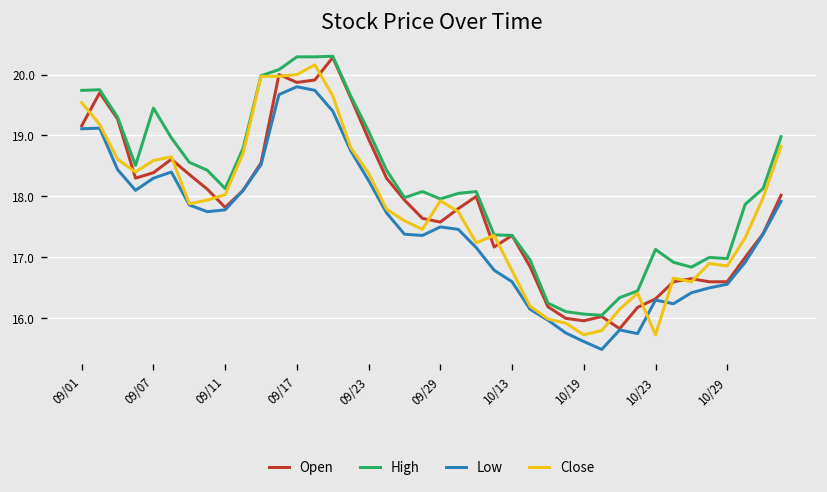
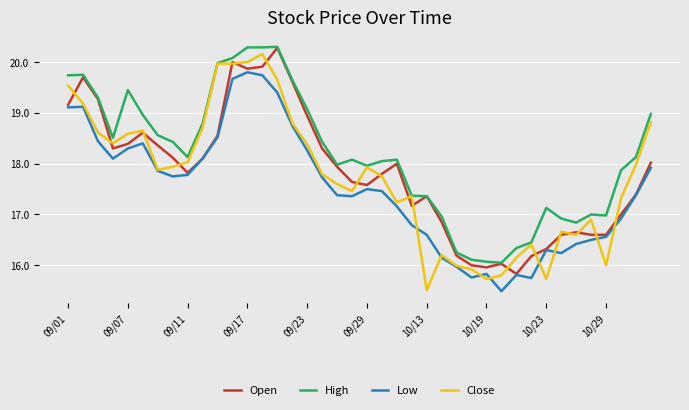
  {
    "Open": {
      "09/01": 19.2,
      "09/07": 18.4,
      "09/17": 19.9,
      "09/23": 18.9,
      "09/29": 17.6,
      "10/19": 16.0
    },
    "High": {
      "09/01": 19.7,
      "09/07": 19.5,
      "09/11": 18.1,
      "09/17": 20.3,
      "09/23": 19.1,
      "10/19": 16.1,
      "10/23": 17.1,
      "10/29": 17.0
    },
    "Low": {
      "09/01": 19.1,
      "09/07": 18.3,
      "09/17": 19.8,
      "09/23": 18.3,
      "09/29": 17.5,
      "10/13": 16.6,
-     "10/19": 15.6
+     "10/19": 15.8
    },
    "Close": {
      "09/01": 19.5,
      "09/07": 18.6,
      "09/11": 18.0,
      "09/17": 20.0,
      "09/23": 18.4,
-     "10/13": 16.8,
+     "10/13": 15.5,
      "10/19": 15.7,
      "10/23": 15.7,
-     "10/29": 16.9
+     "10/29": 16.0
    }
  }
